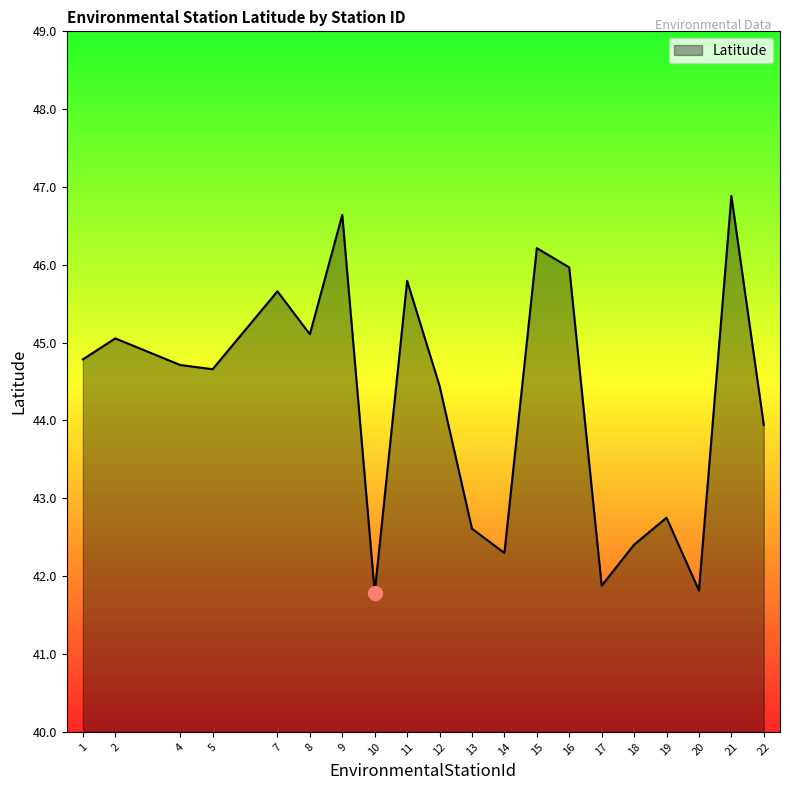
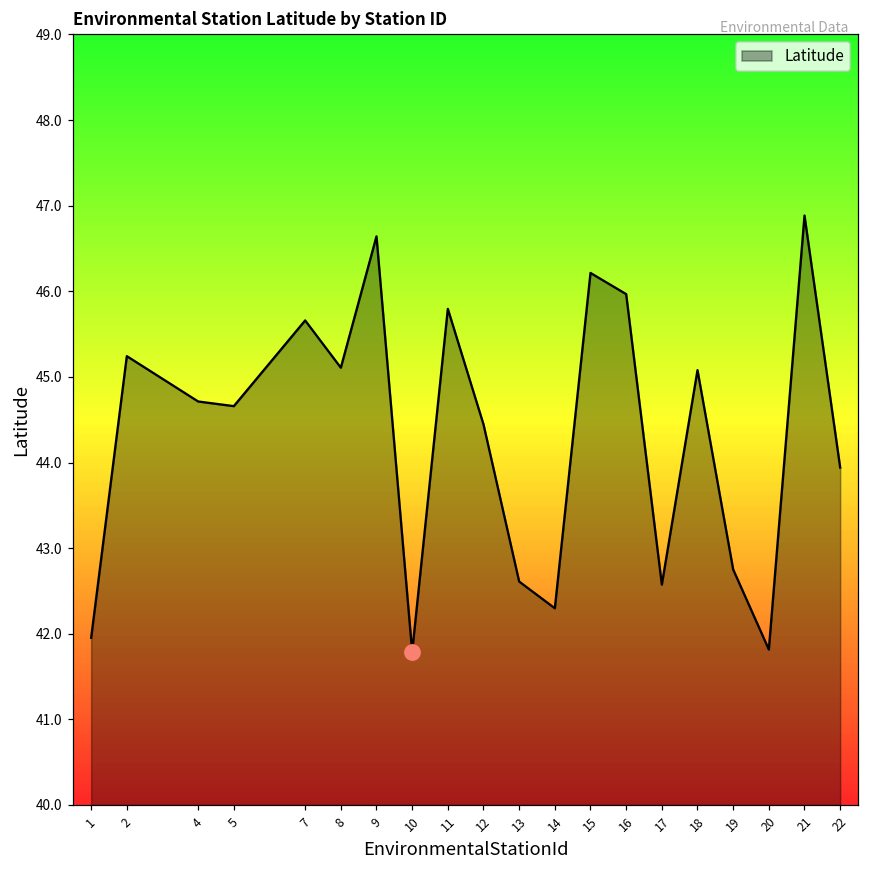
  {
    "Latitude": {
-     "1": 44.8,
-     "2": 45.1,
+     "1": 42.0,
+     "2": 45.2,
      "4": 44.7,
      "5": 44.7,
      "7": 45.7,
      "8": 45.1,
      "9": 46.6,
      "11": 45.8,
      "12": 44.4,
      "13": 42.6,
      "14": 42.3,
      "15": 46.2,
      "16": 46.0,
-     "17": 41.9,
-     "18": 42.4,
+     "17": 42.6,
+     "18": 45.1,
      "19": 42.8,
      "20": 41.8,
      "21": 46.9,
      "22": 43.9
    }
  }
